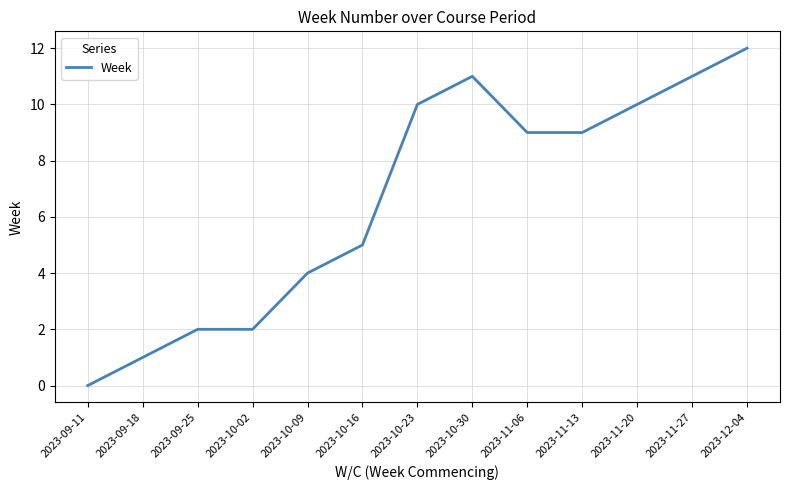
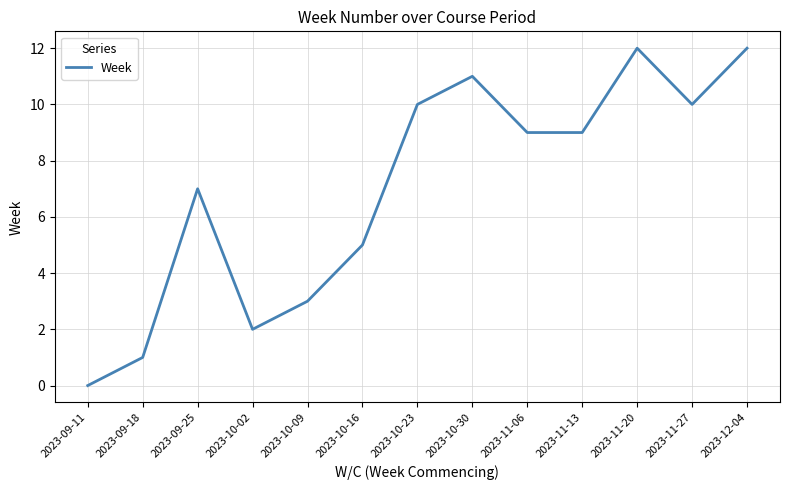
  {
    "2023-09-11": 0,
    "2023-09-18": 1,
-   "2023-09-25": 2,
+   "2023-09-25": 7,
    "2023-10-02": 2,
-   "2023-10-09": 4,
+   "2023-10-09": 3,
    "2023-10-16": 5,
    "2023-10-23": 10,
    "2023-10-30": 11,
    "2023-11-06": 9,
    "2023-11-13": 9,
-   "2023-11-20": 10,
-   "2023-11-27": 11,
+   "2023-11-20": 12,
+   "2023-11-27": 10,
    "2023-12-04": 12
  }
